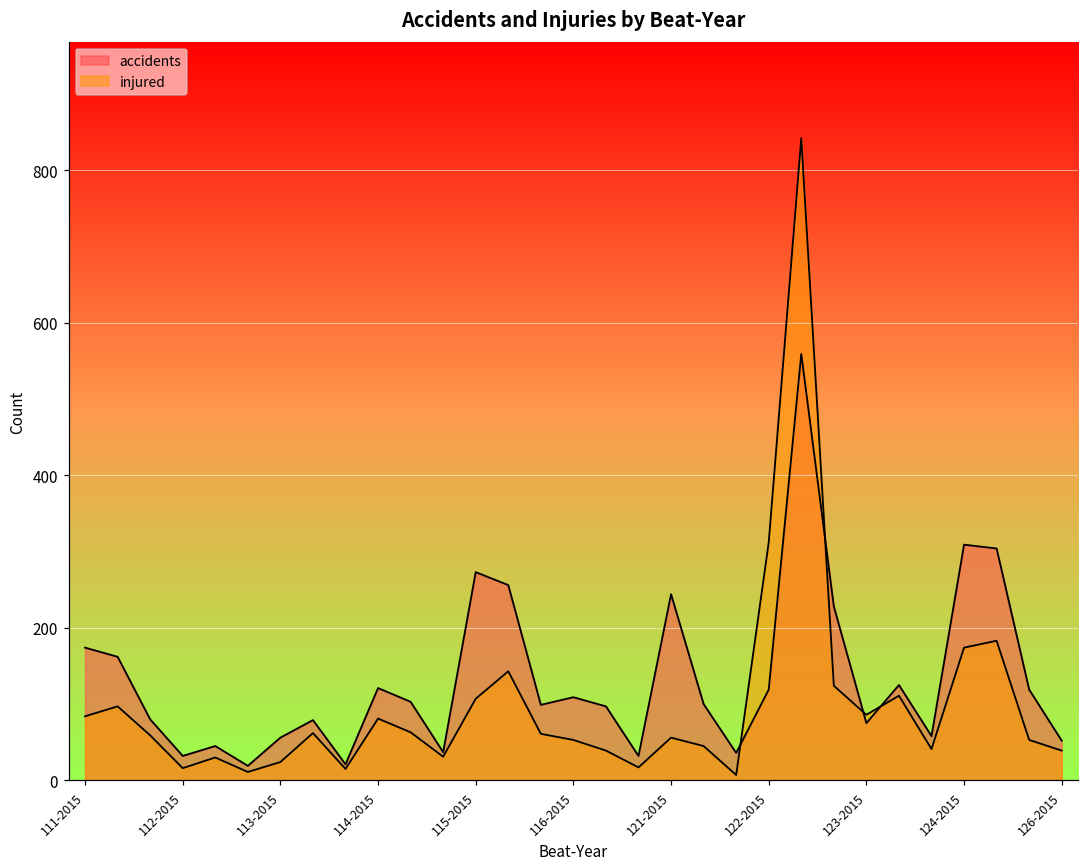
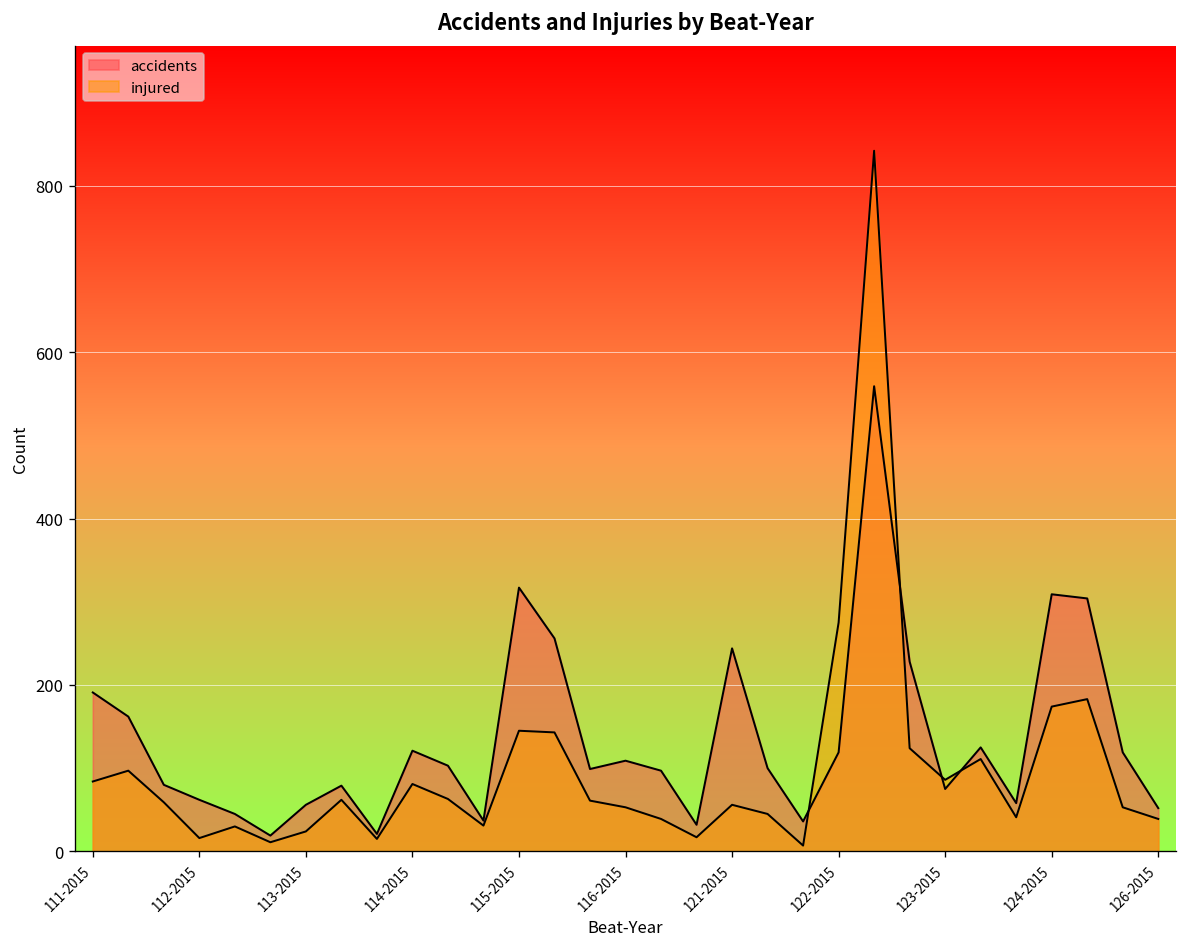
  {
    "accidents": {
-     "111-2015": 170,
-     "112-2015": 30,
+     "111-2015": 190,
+     "112-2015": 60,
      "113-2015": 60,
      "114-2015": 120,
-     "115-2015": 270,
+     "115-2015": 320,
      "116-2015": 110,
      "121-2015": 240,
      "122-2015": 120,
      "123-2015": 80,
      "124-2015": 310,
      "126-2015": 50
    },
    "injured": {
      "111-2015": 80,
      "112-2015": 20,
      "113-2015": 20,
      "114-2015": 80,
-     "115-2015": 110,
+     "115-2015": 150,
      "116-2015": 50,
      "121-2015": 60,
-     "122-2015": 310,
+     "122-2015": 280,
      "123-2015": 90,
      "124-2015": 170,
      "126-2015": 40
    }
  }
